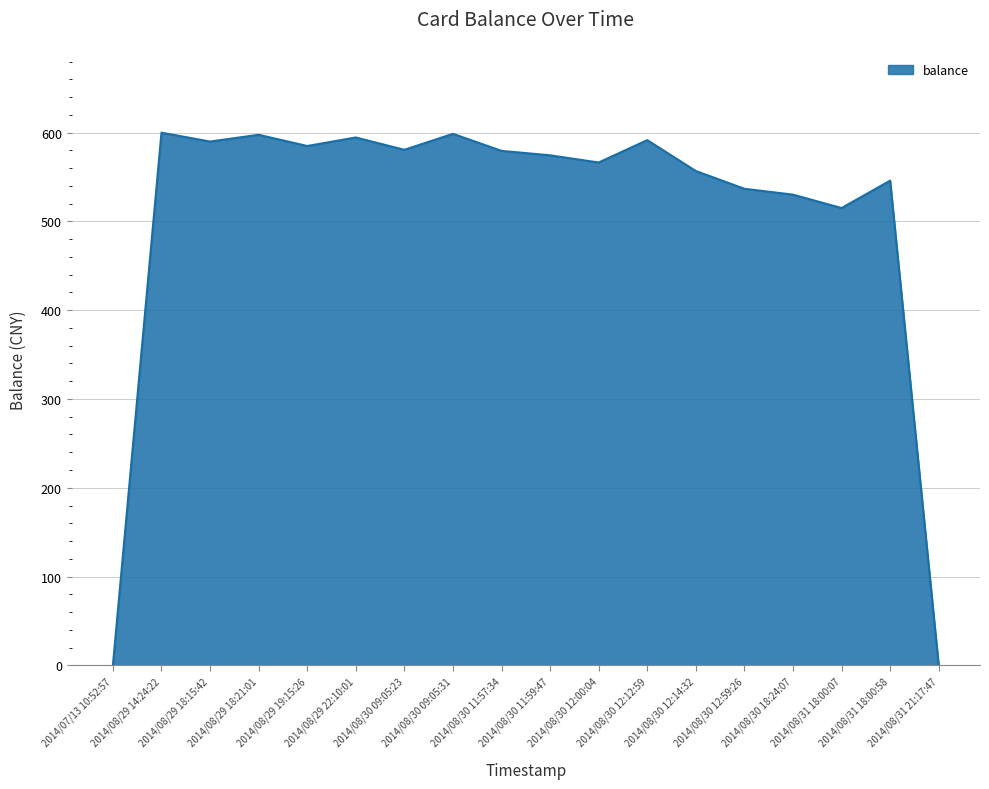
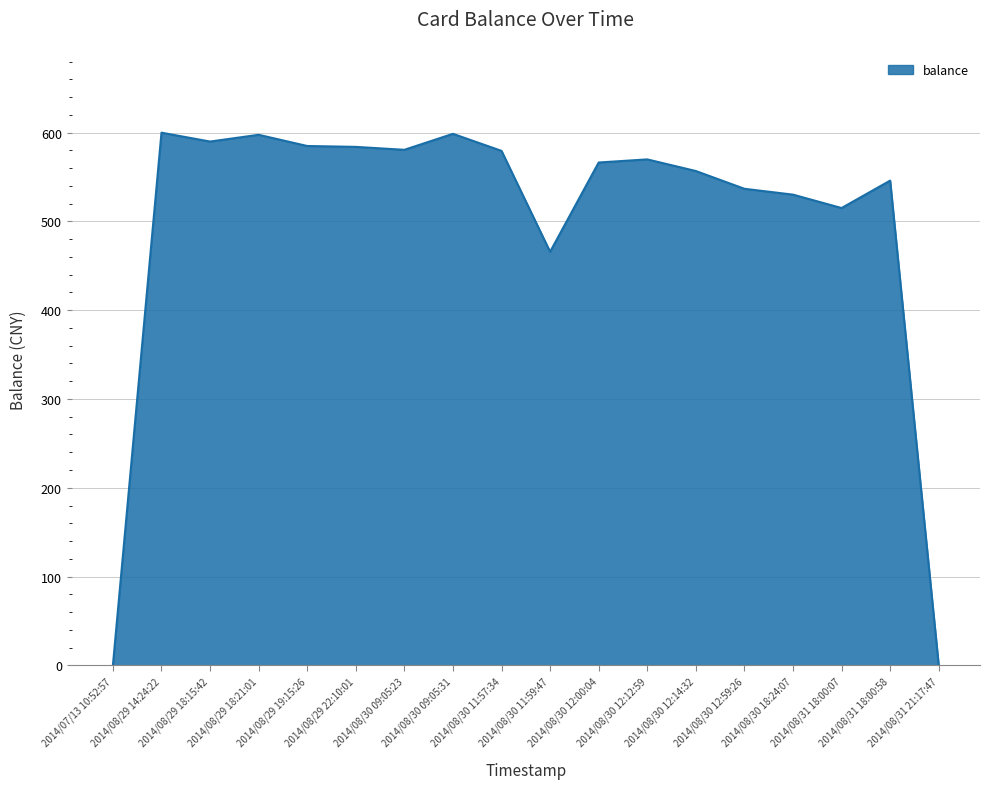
  {
    "2014/07/13 10:52:57": 0,
    "2014/08/29 14:24:22": 600,
    "2014/08/29 18:15:42": 590,
    "2014/08/29 18:21:01": 600,
    "2014/08/29 19:15:26": 590,
-   "2014/08/29 22:10:01": 590,
+   "2014/08/29 22:10:01": 580,
    "2014/08/30 09:05:23": 580,
    "2014/08/30 09:05:31": 600,
    "2014/08/30 11:57:34": 580,
-   "2014/08/30 11:59:47": 570,
+   "2014/08/30 11:59:47": 470,
    "2014/08/30 12:00:04": 570,
-   "2014/08/30 12:12:59": 590,
+   "2014/08/30 12:12:59": 570,
    "2014/08/30 12:14:32": 560,
    "2014/08/30 12:59:26": 540,
    "2014/08/30 18:24:07": 530,
    "2014/08/31 18:00:07": 520,
    "2014/08/31 18:00:58": 550,
    "2014/08/31 21:17:47": 0
  }
